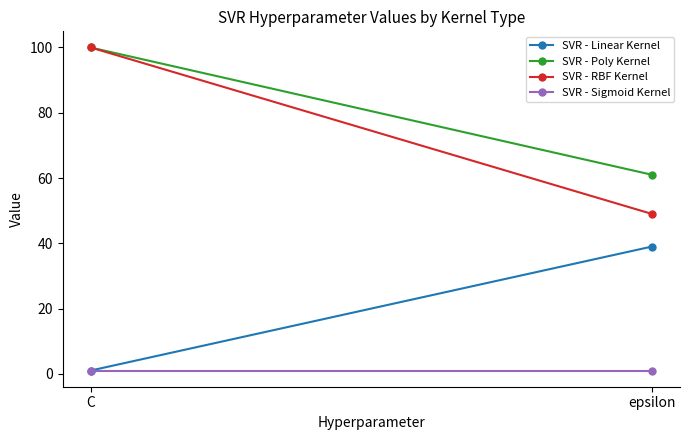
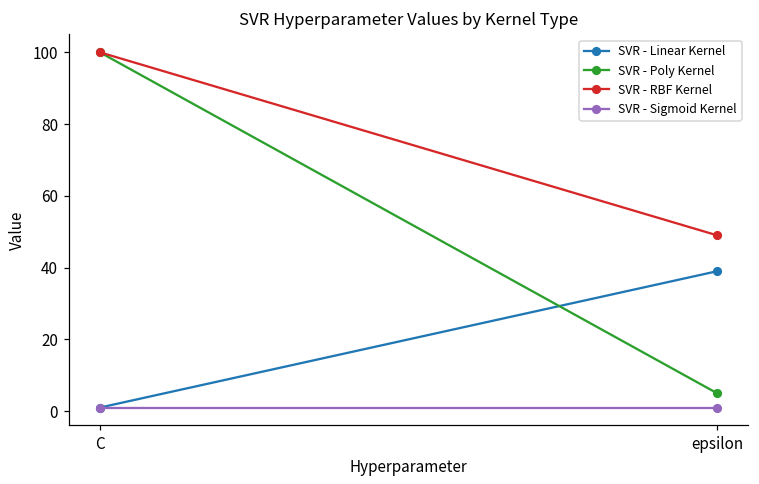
  {
    "SVR - Linear Kernel": {
      "epsilon": 39
    },
    "SVR - Poly Kernel": {
-     "epsilon": 61
+     "epsilon": 5
    },
    "SVR - RBF Kernel": {
      "epsilon": 49
    },
    "SVR - Sigmoid Kernel": {
      "epsilon": 1
    }
  }
